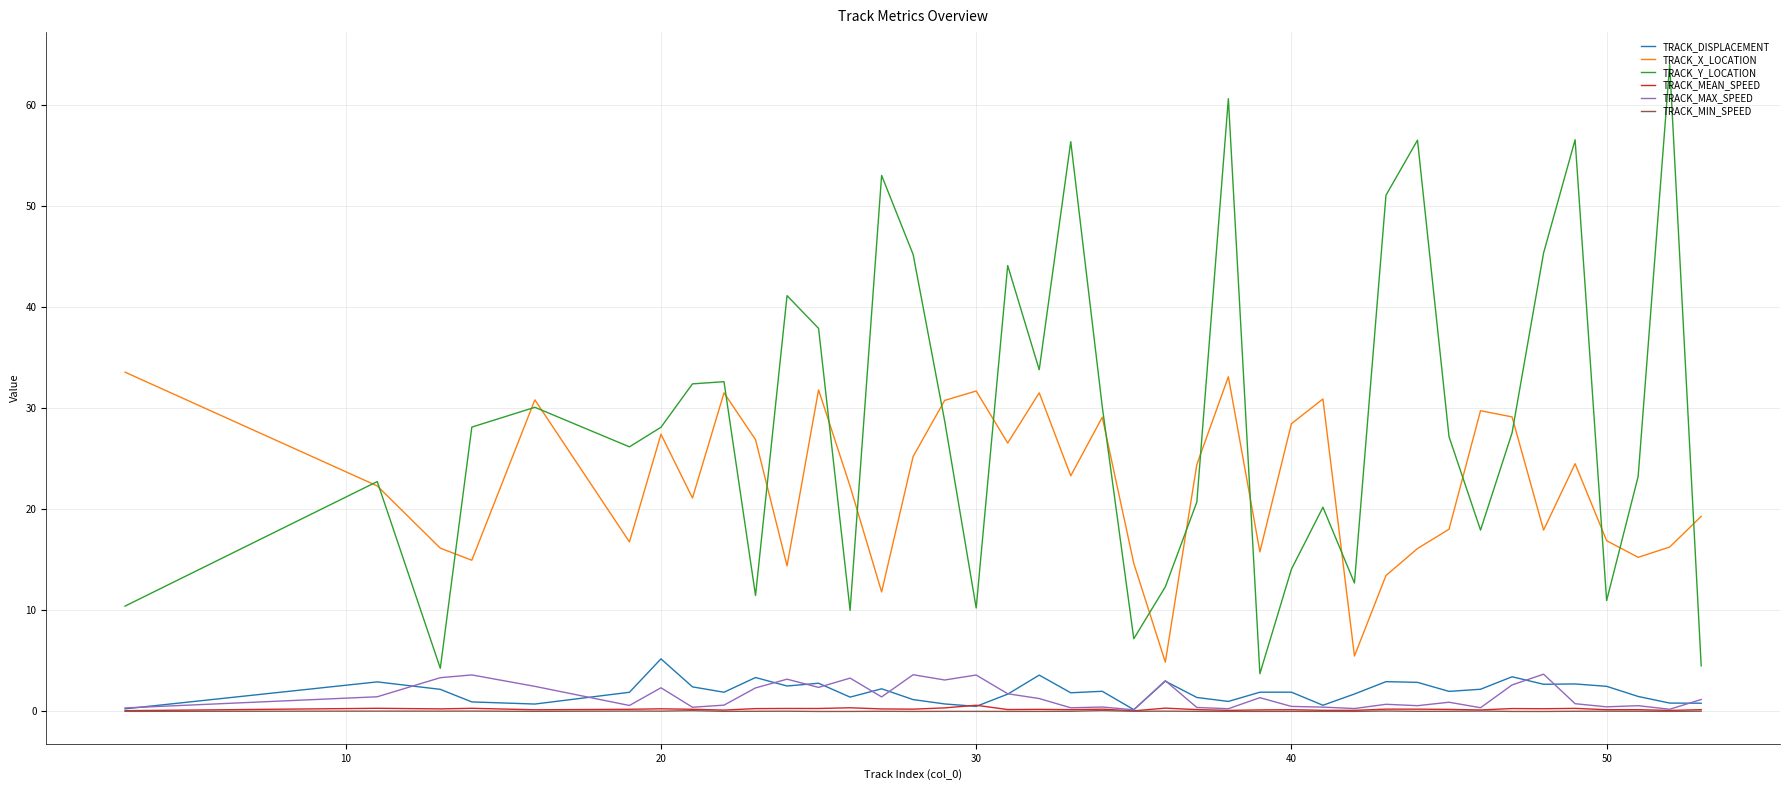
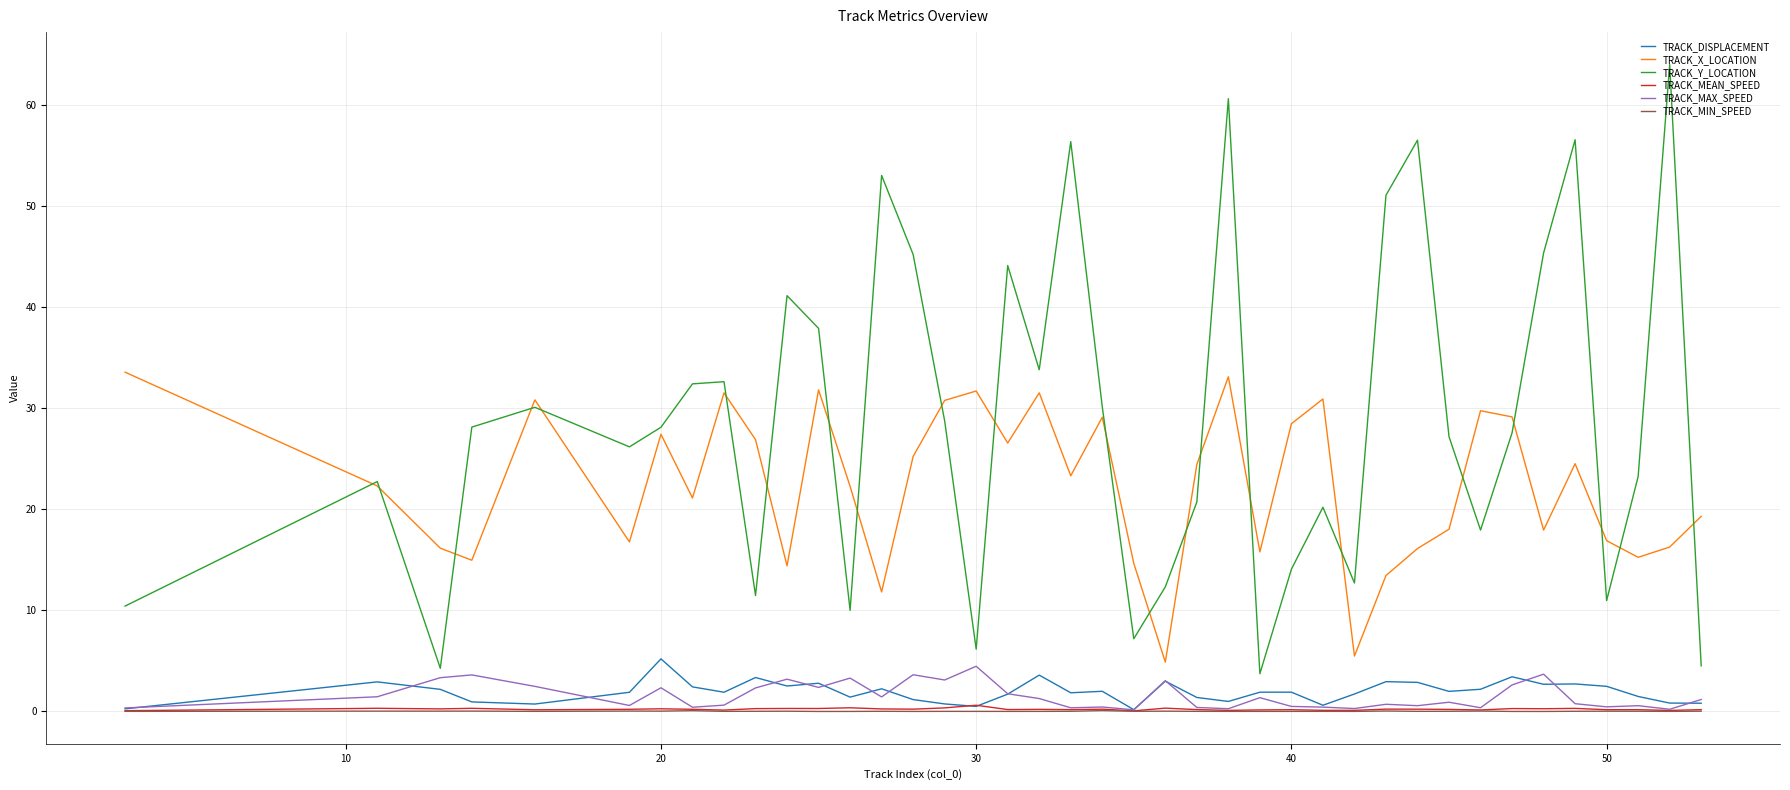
  {
    "TRACK_DISPLACEMENT": {
      "20": 5.2,
      "40": 1.9,
      "50": 2.5
    },
    "TRACK_X_LOCATION": {
      "20": 27.4,
      "30": 31.7,
      "40": 28.5,
      "50": 16.9
    },
    "TRACK_Y_LOCATION": {
      "20": 28.1,
-     "30": 10.2,
+     "30": 6.2,
      "40": 14.1,
      "50": 11.0
    },
    "TRACK_MAX_SPEED": {
      "20": 2.3,
-     "30": 3.6,
+     "30": 4.5,
      "40": 0.5,
      "50": 0.5
    },
    "TRACK_MIN_SPEED": {
      "30": 0.0
    }
  }
